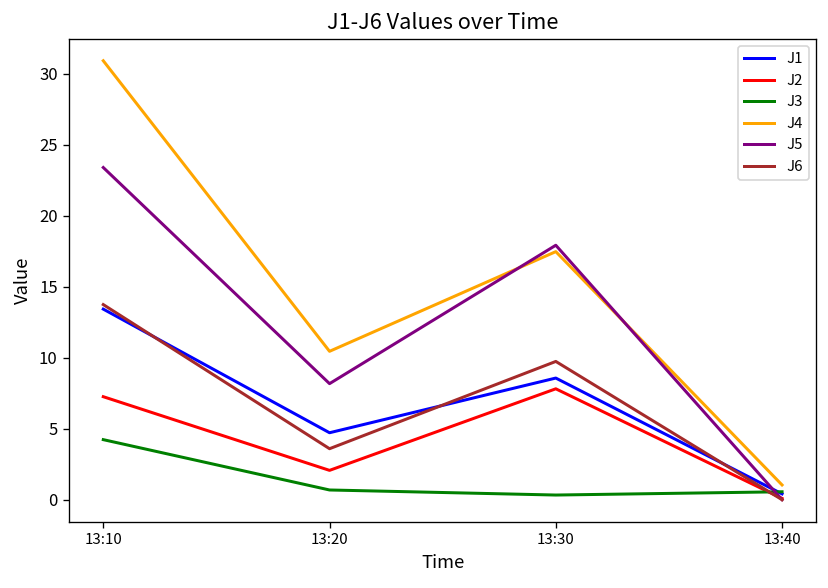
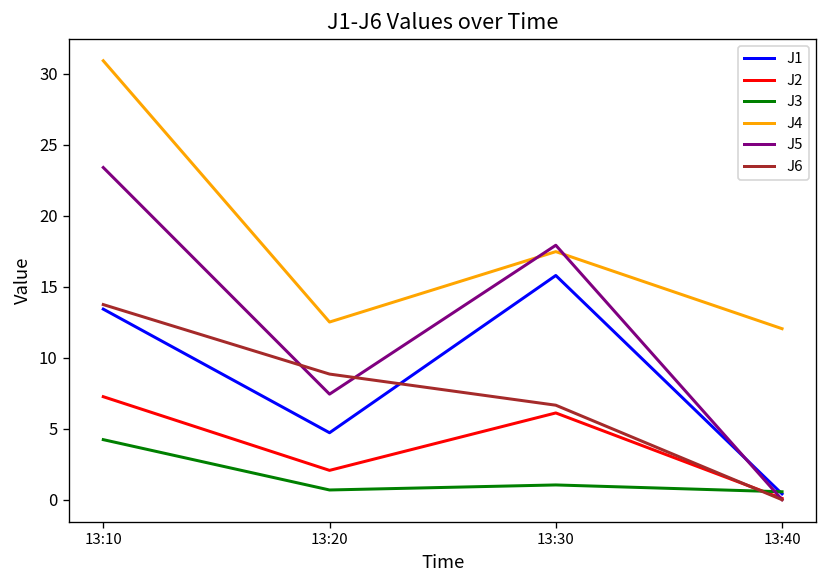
  {
    "J1": {
      "13:10": 13.4,
      "13:20": 4.7,
-     "13:30": 8.6
+     "13:30": 15.8
    },
    "J2": {
      "13:10": 7.3,
      "13:20": 2.1,
-     "13:30": 7.8
+     "13:30": 6.1
    },
    "J3": {
      "13:10": 4.2,
      "13:20": 0.7,
-     "13:30": 0.3
+     "13:30": 1.0
    },
    "J4": {
      "13:10": 30.9,
-     "13:20": 10.5,
+     "13:20": 12.5,
      "13:30": 17.5,
-     "13:40": 1.0
+     "13:40": 12.1
    },
    "J5": {
      "13:10": 23.4,
-     "13:20": 8.2,
+     "13:20": 7.4,
      "13:30": 17.9
    },
    "J6": {
      "13:10": 13.7,
-     "13:20": 3.6,
-     "13:30": 9.7
+     "13:20": 8.9,
+     "13:30": 6.7
    }
  }
